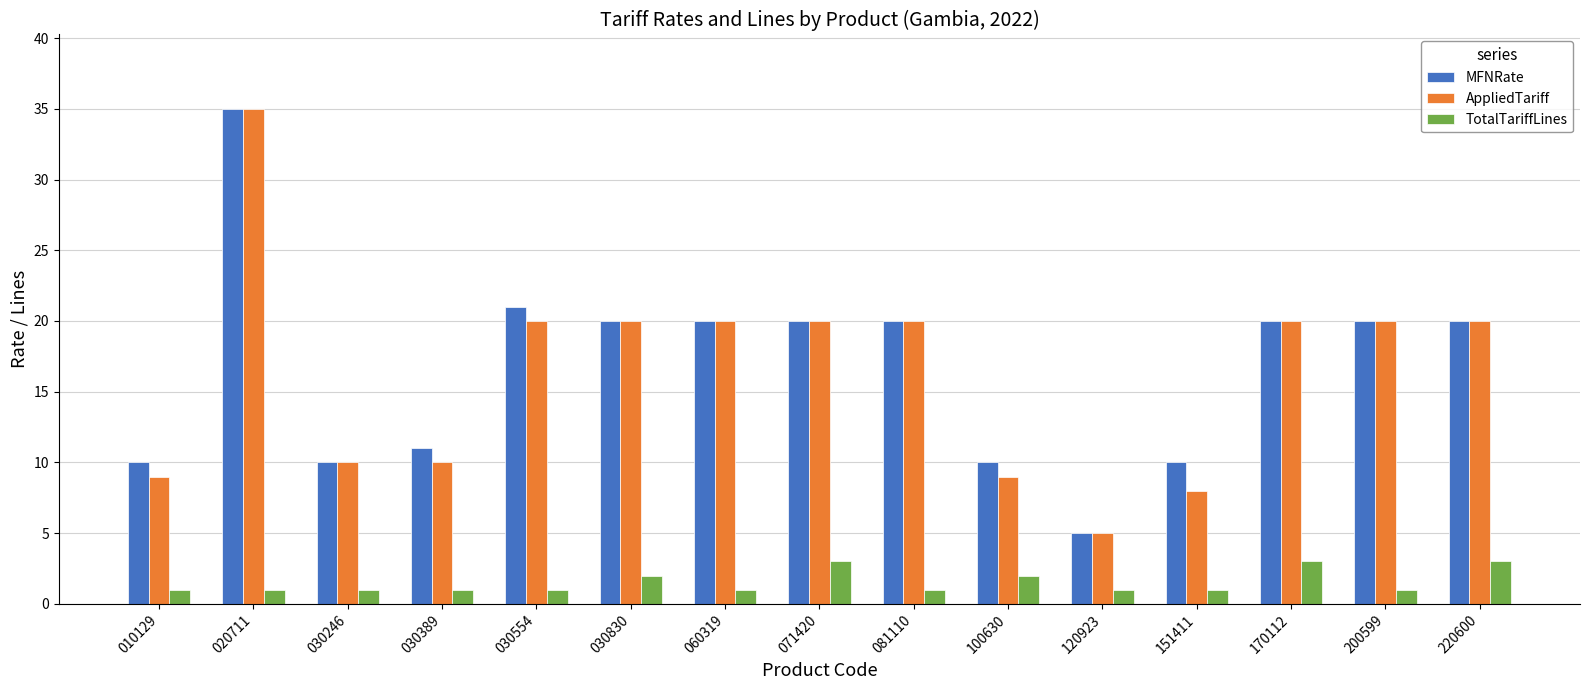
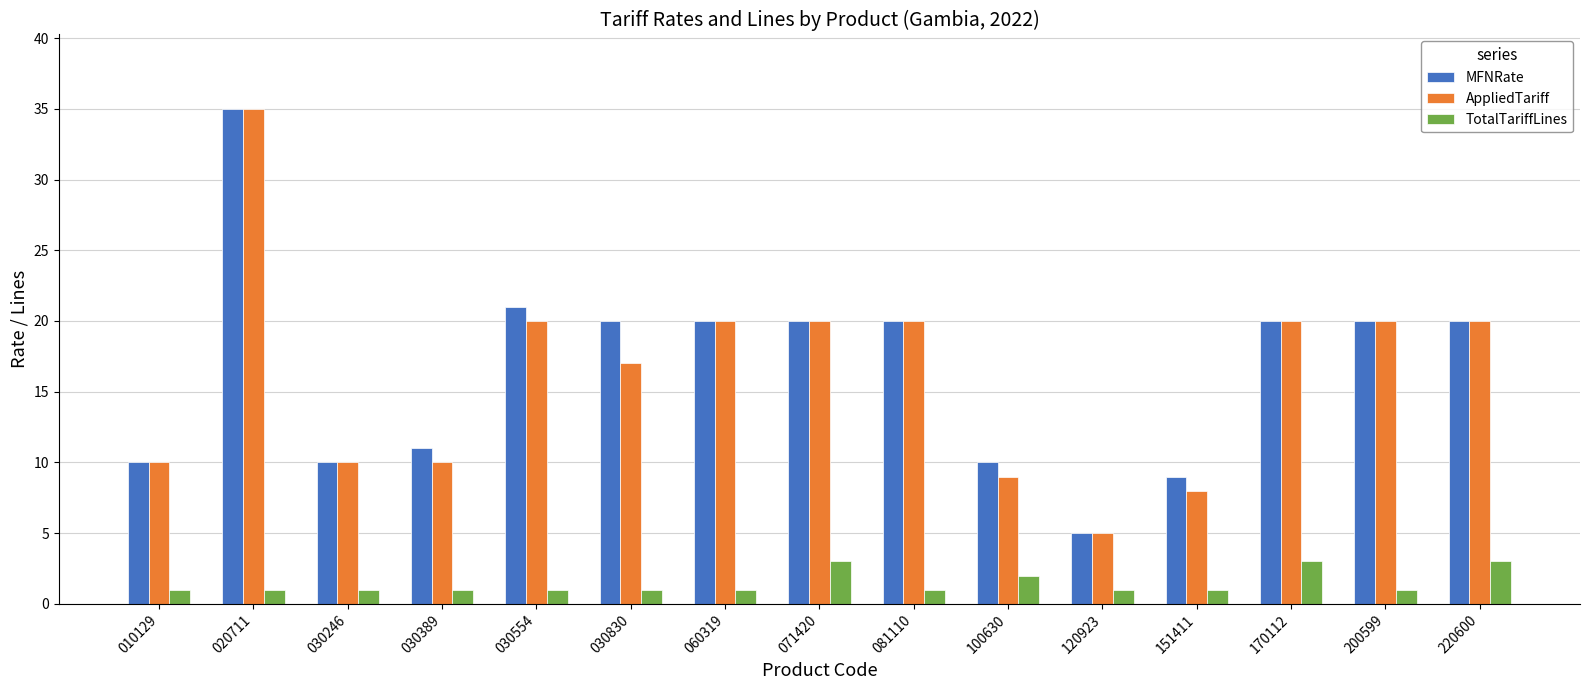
  {
    "MFNRate": {
      "010129": 10,
      "020711": 35,
      "030246": 10,
      "030389": 11,
      "030554": 21,
      "030830": 20,
      "060319": 20,
      "071420": 20,
      "081110": 20,
      "100630": 10,
      "120923": 5,
-     "151411": 10,
+     "151411": 9,
      "170112": 20,
      "200599": 20,
      "220600": 20
    },
    "AppliedTariff": {
-     "010129": 9,
+     "010129": 10,
      "020711": 35,
      "030246": 10,
      "030389": 10,
      "030554": 20,
-     "030830": 20,
+     "030830": 17,
      "060319": 20,
      "071420": 20,
      "081110": 20,
      "100630": 9,
      "120923": 5,
      "151411": 8,
      "170112": 20,
      "200599": 20,
      "220600": 20
    },
    "TotalTariffLines": {
      "010129": 1,
      "020711": 1,
      "030246": 1,
      "030389": 1,
      "030554": 1,
-     "030830": 2,
+     "030830": 1,
      "060319": 1,
      "071420": 3,
      "081110": 1,
      "100630": 2,
      "120923": 1,
      "151411": 1,
      "170112": 3,
      "200599": 1,
      "220600": 3
    }
  }
